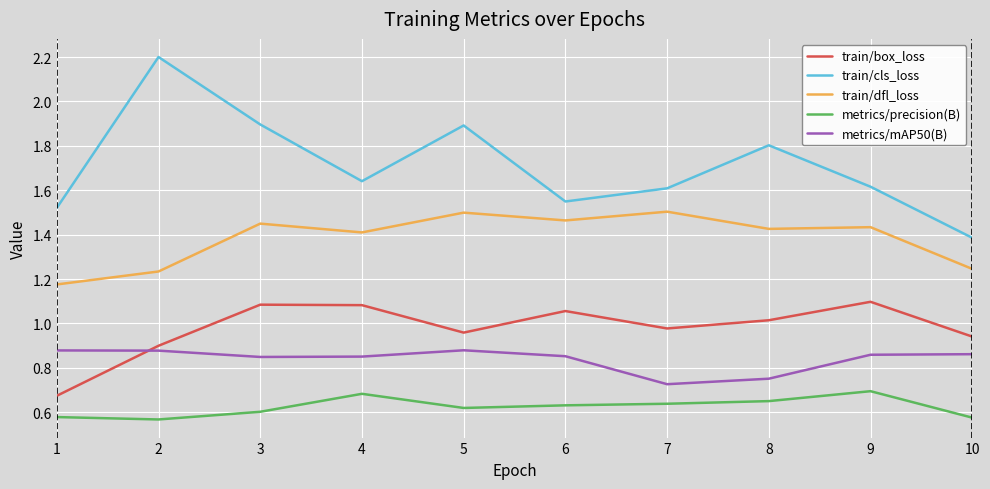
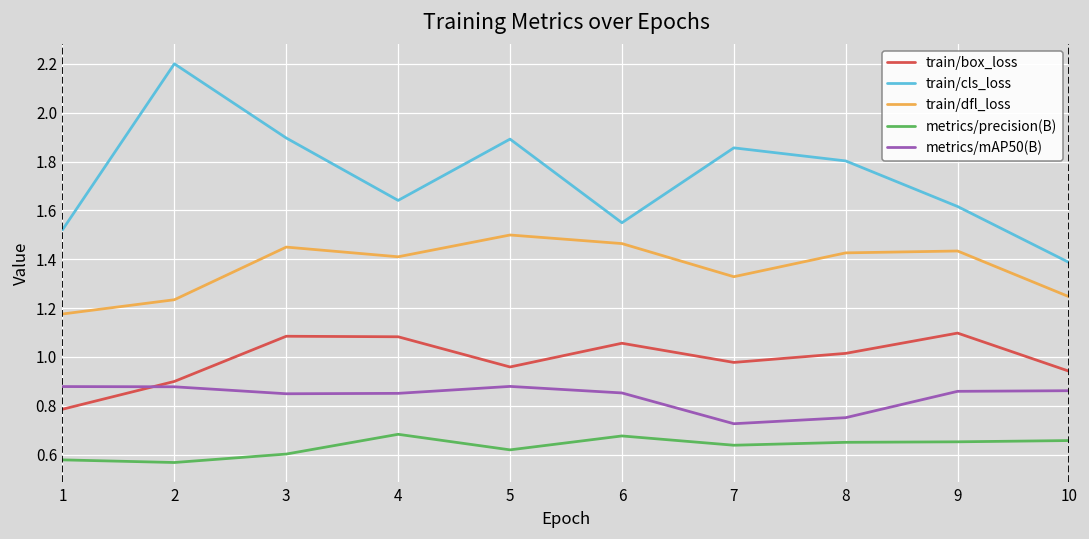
  {
    "train/box_loss": {
-     "1": 0.67,
+     "1": 0.79,
      "2": 0.90,
      "3": 1.08,
      "4": 1.08,
      "5": 0.96,
      "6": 1.06,
      "7": 0.98,
      "8": 1.01,
      "9": 1.10,
      "10": 0.94
    },
    "train/cls_loss": {
      "1": 1.52,
      "2": 2.20,
      "3": 1.90,
      "4": 1.64,
      "5": 1.89,
      "6": 1.55,
-     "7": 1.61,
+     "7": 1.86,
      "8": 1.80,
      "9": 1.62,
      "10": 1.39
    },
    "train/dfl_loss": {
      "1": 1.18,
      "2": 1.23,
      "3": 1.45,
      "4": 1.41,
      "5": 1.50,
      "6": 1.46,
-     "7": 1.50,
+     "7": 1.33,
      "8": 1.43,
      "9": 1.43,
      "10": 1.25
    },
    "metrics/precision(B)": {
      "1": 0.58,
      "2": 0.57,
      "3": 0.60,
      "4": 0.68,
      "5": 0.62,
-     "6": 0.63,
+     "6": 0.68,
      "7": 0.64,
      "8": 0.65,
-     "9": 0.70,
-     "10": 0.58
+     "9": 0.65,
+     "10": 0.66
    },
    "metrics/mAP50(B)": {
      "1": 0.88,
      "2": 0.88,
      "3": 0.85,
      "4": 0.85,
      "5": 0.88,
      "6": 0.85,
      "7": 0.73,
      "8": 0.75,
      "9": 0.86,
      "10": 0.86
    }
  }
